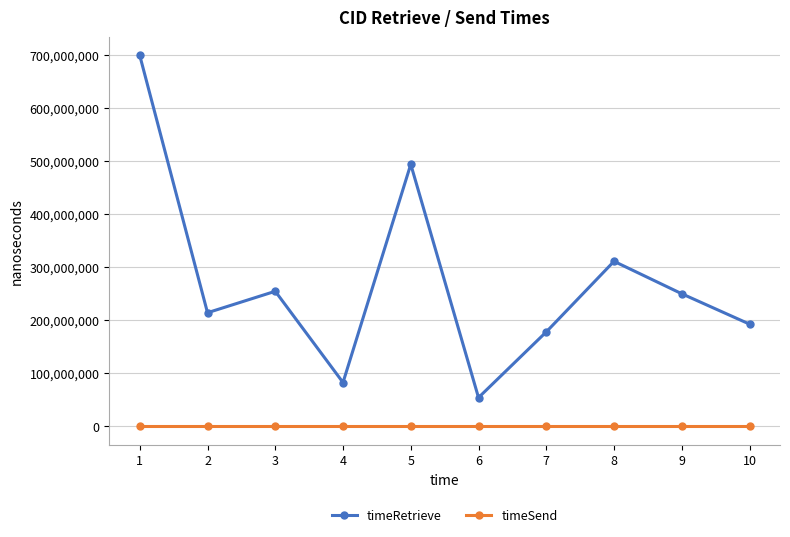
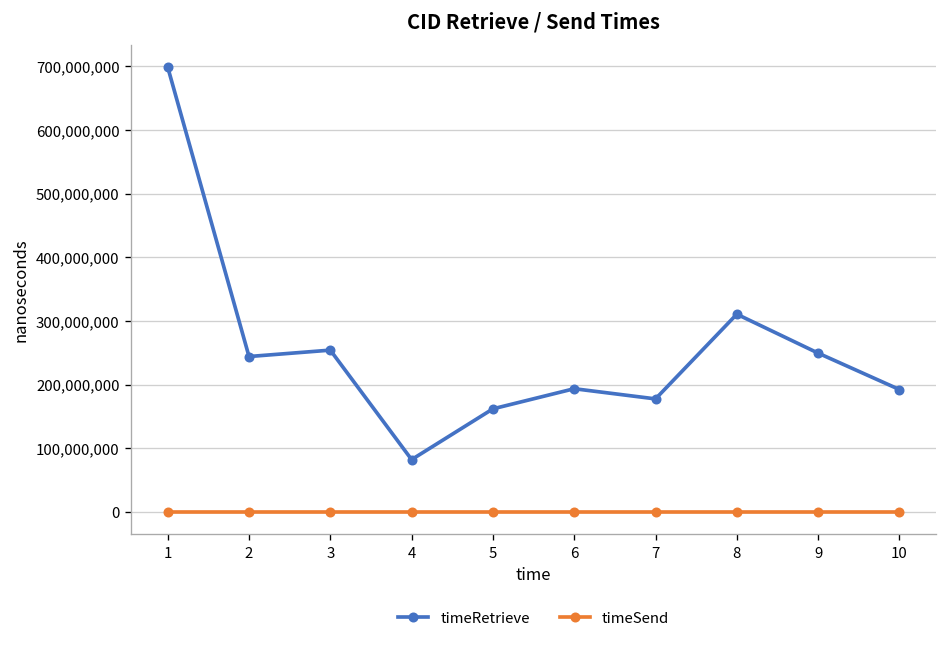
  {
    "timeRetrieve": {
      "1": "700,000,000",
-     "2": "210,000,000",
+     "2": "240,000,000",
      "3": "250,000,000",
      "4": "80,000,000",
-     "5": "490,000,000",
-     "6": "50,000,000",
+     "5": "160,000,000",
+     "6": "190,000,000",
      "7": "180,000,000",
      "8": "310,000,000",
      "9": "250,000,000",
      "10": "190,000,000"
    },
    "timeSend": {
      "1": "0",
      "2": "0",
      "3": "0",
      "4": "0",
      "5": "0",
      "6": "0",
      "7": "0",
      "8": "0",
      "9": "0",
      "10": "0"
    }
  }
